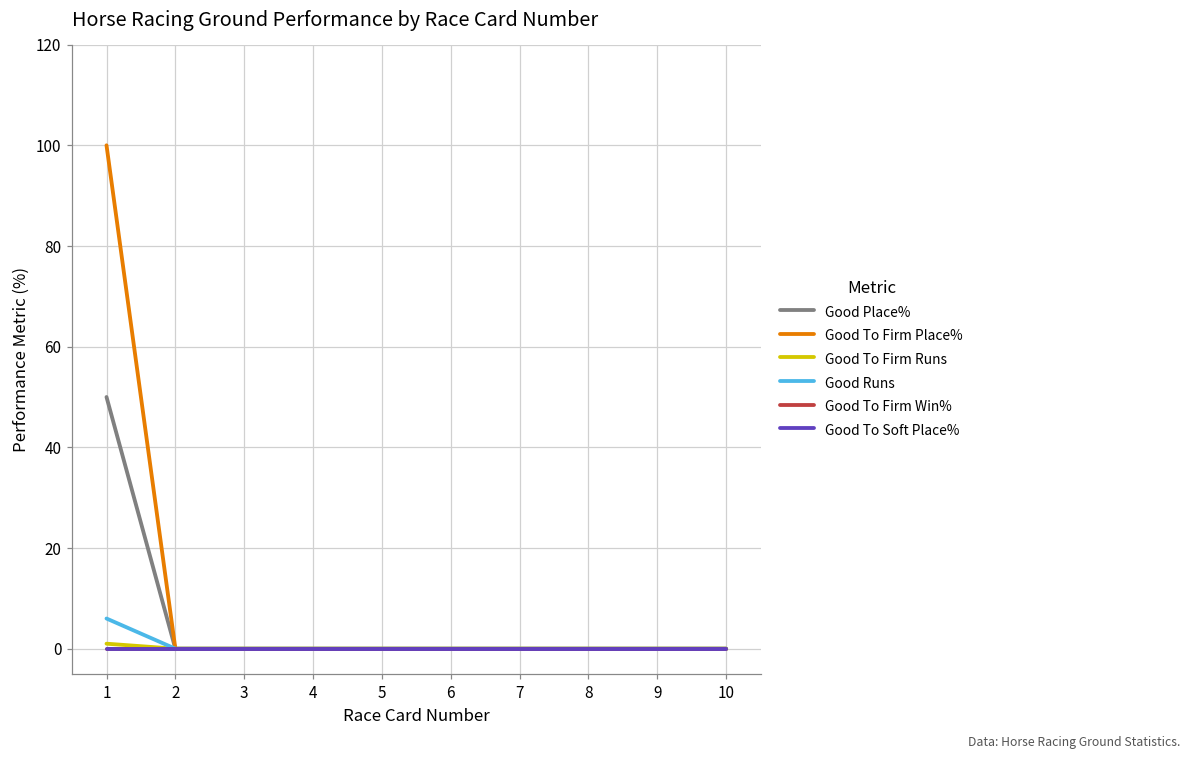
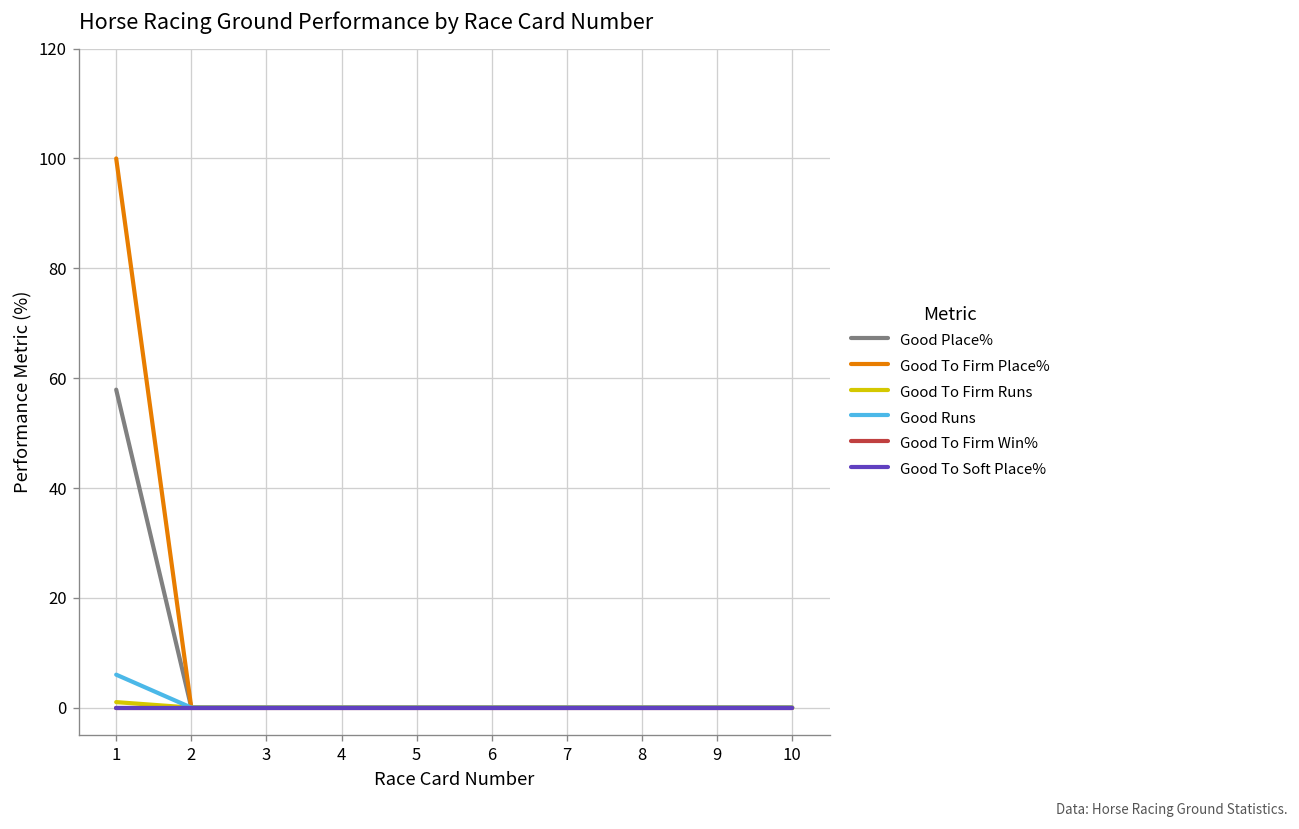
  {
    "Good Place%": {
-     "1": 50
+     "1": 58
    },
    "Good To Firm Place%": {
      "1": 100
    },
    "Good To Firm Runs": {
      "1": 1
    },
    "Good Runs": {
      "1": 6
    },
    "Good To Soft Place%": {
      "1": 0
    }
  }
